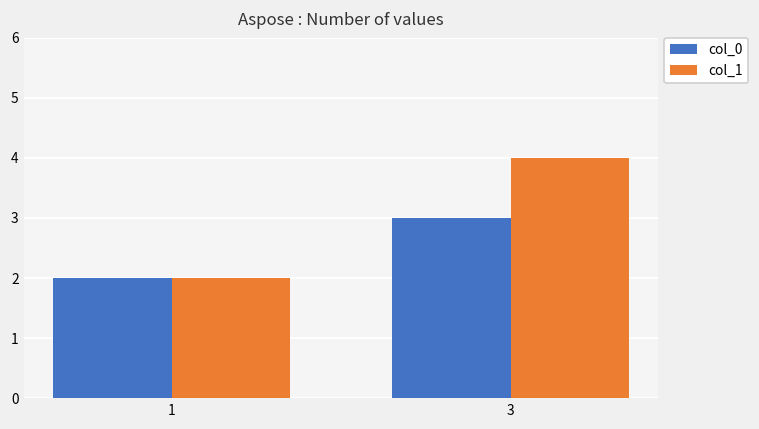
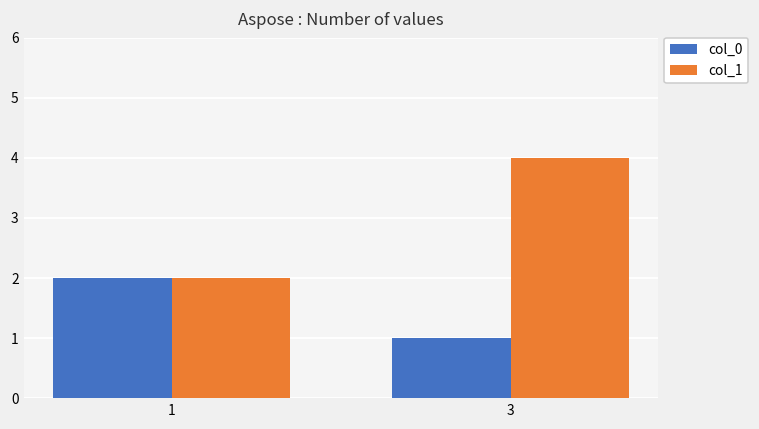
  {
    "col_0": {
      "1": 2,
-     "3": 3
+     "3": 1
    },
    "col_1": {
      "1": 2,
      "3": 4
    }
  }
